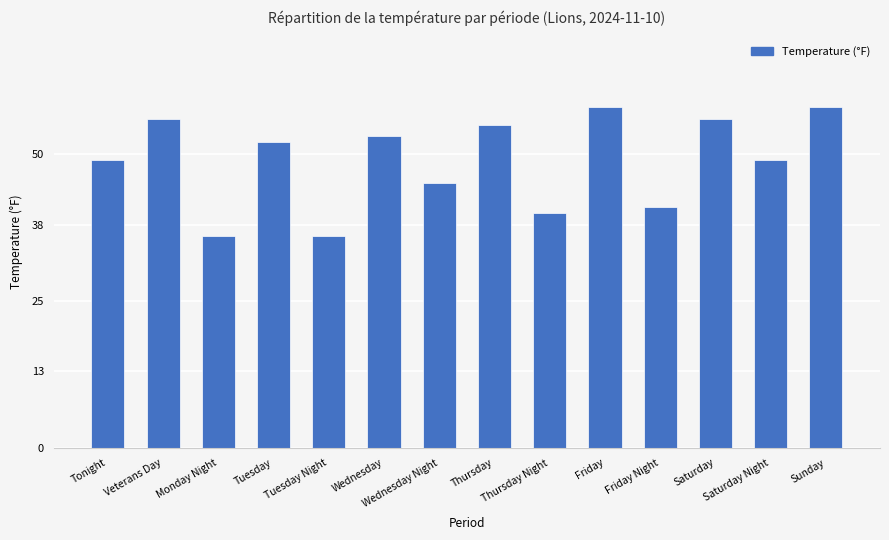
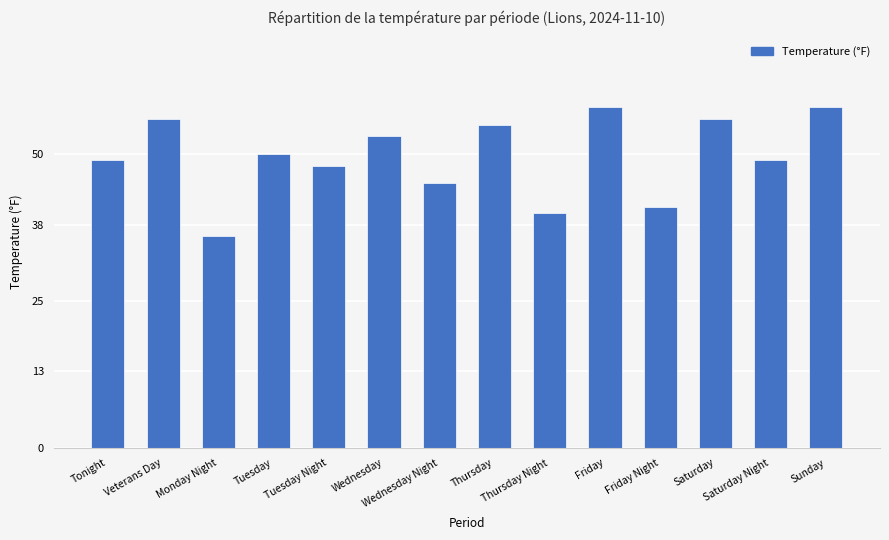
  {
    "Tonight": 49,
    "Veterans Day": 56,
    "Monday Night": 36,
-   "Tuesday": 52,
-   "Tuesday Night": 36,
+   "Tuesday": 50,
+   "Tuesday Night": 48,
    "Wednesday": 53,
    "Wednesday Night": 45,
    "Thursday": 55,
    "Thursday Night": 40,
    "Friday": 58,
    "Friday Night": 41,
    "Saturday": 56,
    "Saturday Night": 49,
    "Sunday": 58
  }
